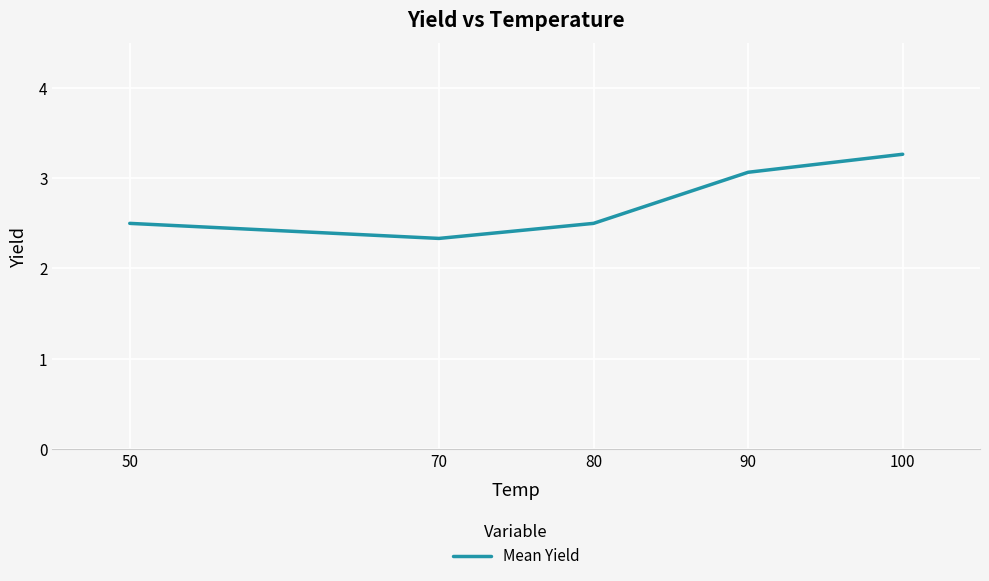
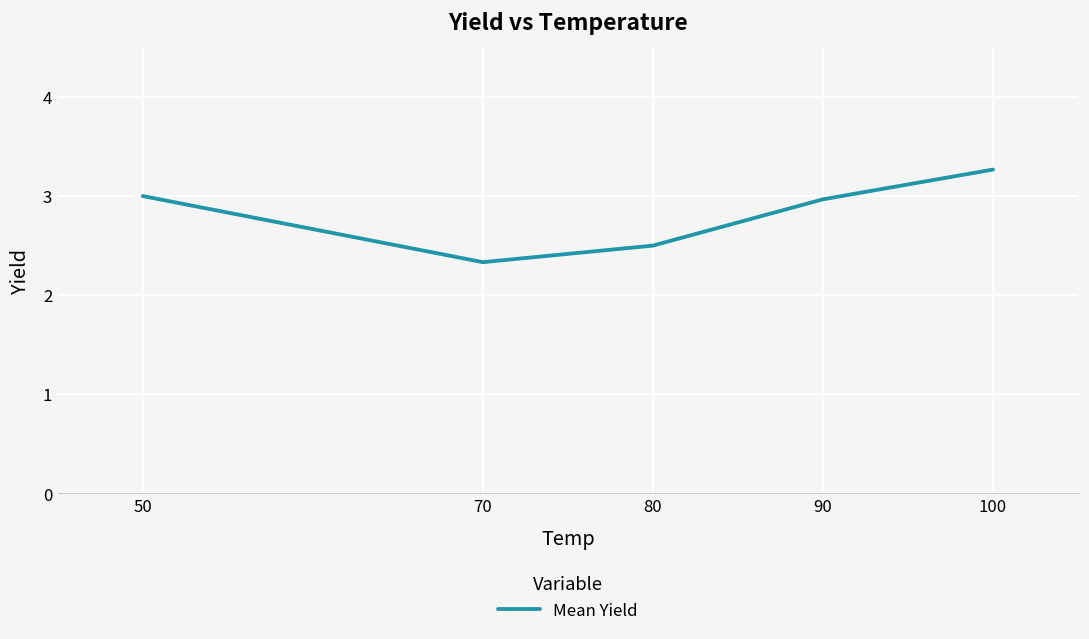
  {
-   "50": 2.5,
+   "50": 3.0,
    "70": 2.3,
    "80": 2.5,
-   "90": 3.1,
+   "90": 3.0,
    "100": 3.3
  }
